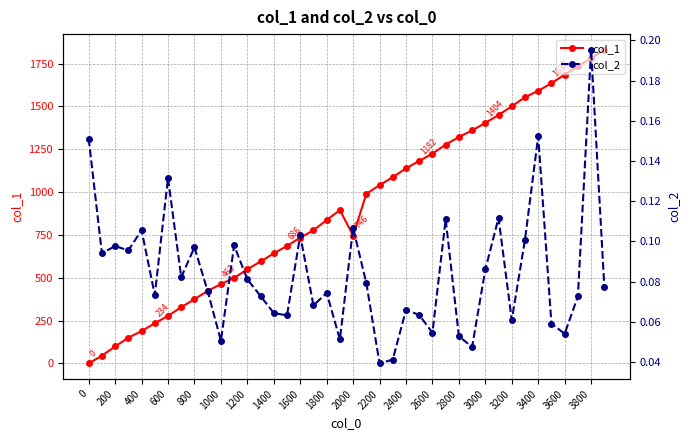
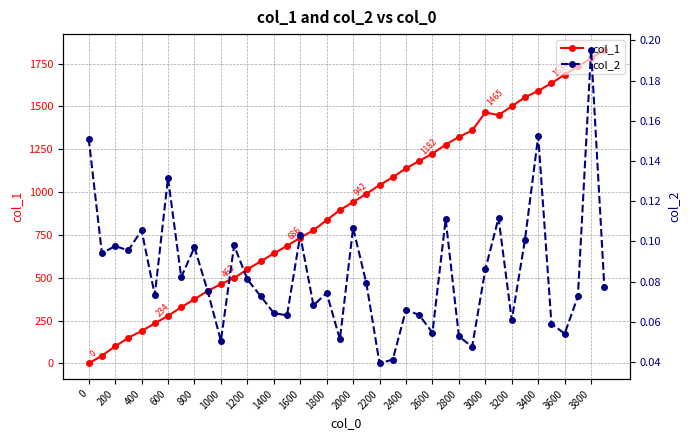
  {
    "col_1": {
      "0": 0,
-     "2000": 746,
-     "3000": 1404
+     "2000": 942,
+     "3000": 1465
    }
  }
